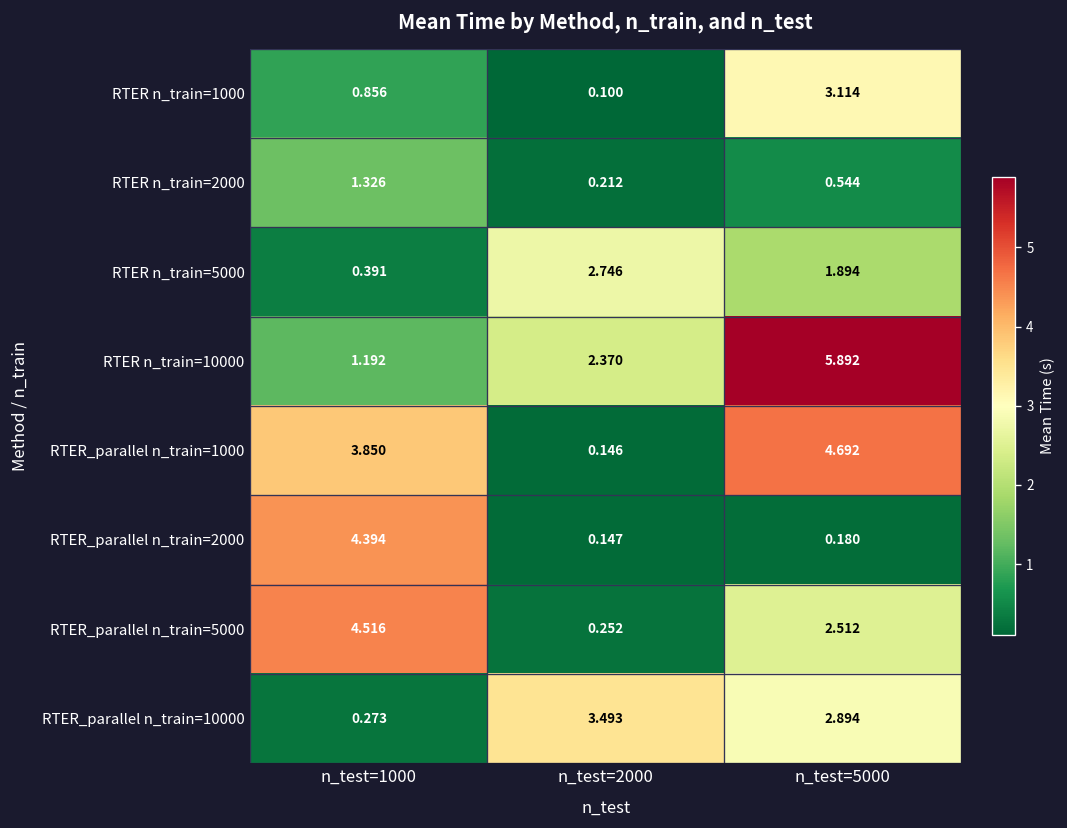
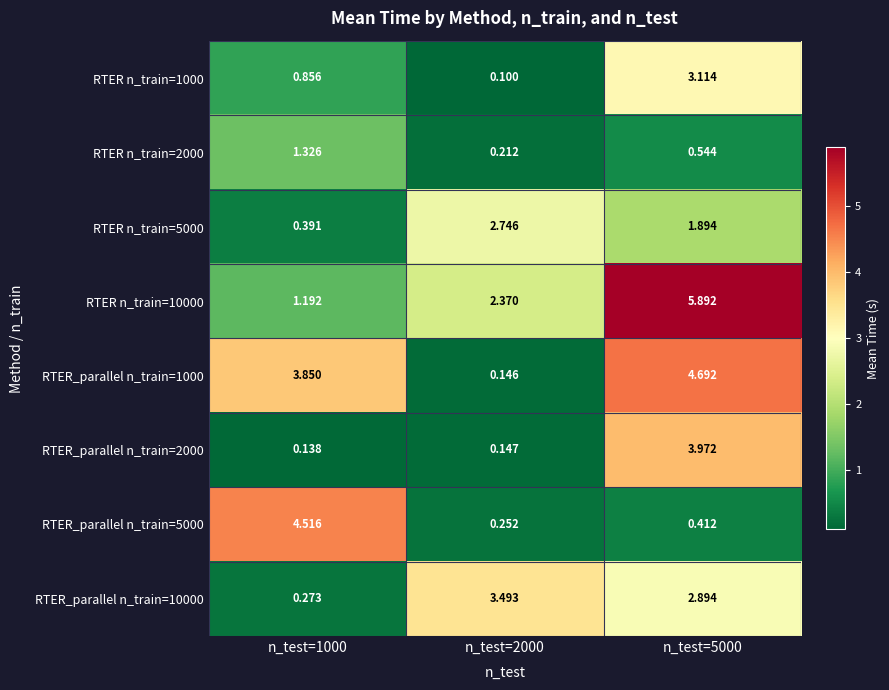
  {
    "RTER n_train=1000": {
      "n_test=1000": 0.856,
      "n_test=2000": 0.100,
      "n_test=5000": 3.114
    },
    "RTER n_train=2000": {
      "n_test=1000": 1.326,
      "n_test=2000": 0.212,
      "n_test=5000": 0.544
    },
    "RTER n_train=5000": {
      "n_test=1000": 0.391,
      "n_test=2000": 2.746,
      "n_test=5000": 1.894
    },
    "RTER n_train=10000": {
      "n_test=1000": 1.192,
      "n_test=2000": 2.370,
      "n_test=5000": 5.892
    },
    "RTER_parallel n_train=1000": {
      "n_test=1000": 3.850,
      "n_test=2000": 0.146,
      "n_test=5000": 4.692
    },
    "RTER_parallel n_train=2000": {
-     "n_test=1000": 4.394,
+     "n_test=1000": 0.138,
      "n_test=2000": 0.147,
-     "n_test=5000": 0.180
+     "n_test=5000": 3.972
    },
    "RTER_parallel n_train=5000": {
      "n_test=1000": 4.516,
      "n_test=2000": 0.252,
-     "n_test=5000": 2.512
+     "n_test=5000": 0.412
    },
    "RTER_parallel n_train=10000": {
      "n_test=1000": 0.273,
      "n_test=2000": 3.493,
      "n_test=5000": 2.894
    }
  }
